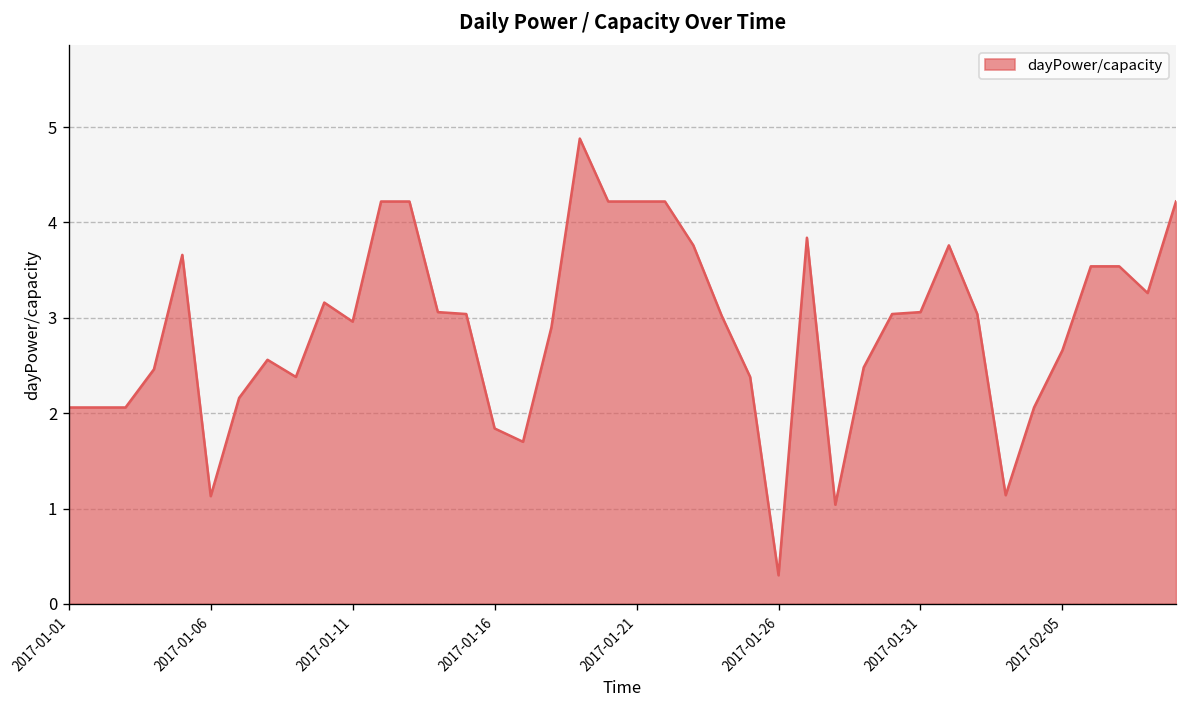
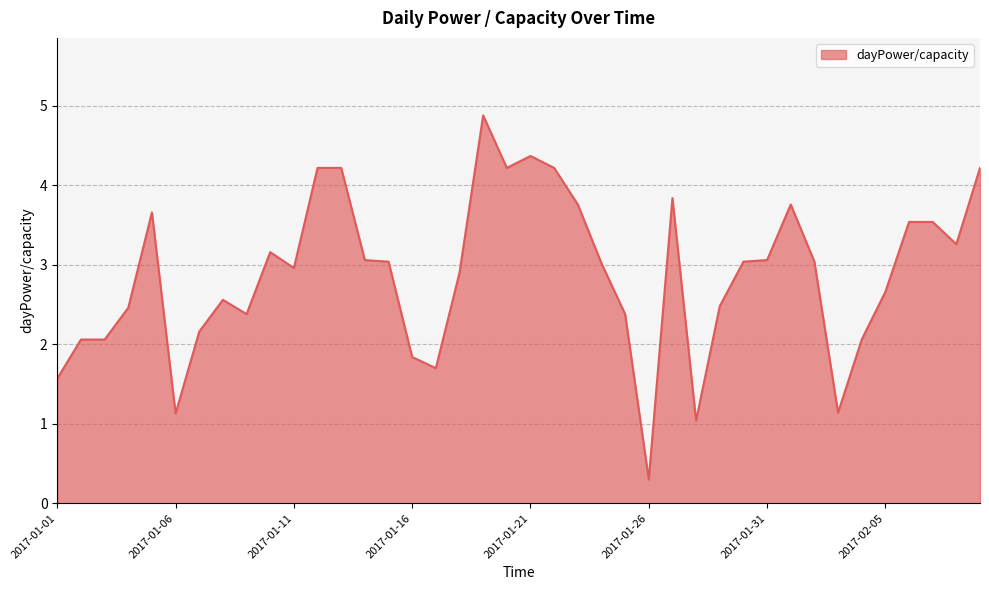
  {
-   "2017-01-01": 2.1,
+   "2017-01-01": 1.6,
    "2017-01-06": 1.1,
    "2017-01-11": 3.0,
    "2017-01-16": 1.8,
-   "2017-01-21": 4.2,
+   "2017-01-21": 4.4,
    "2017-01-26": 0.3,
    "2017-01-31": 3.1,
    "2017-02-05": 2.7
  }
